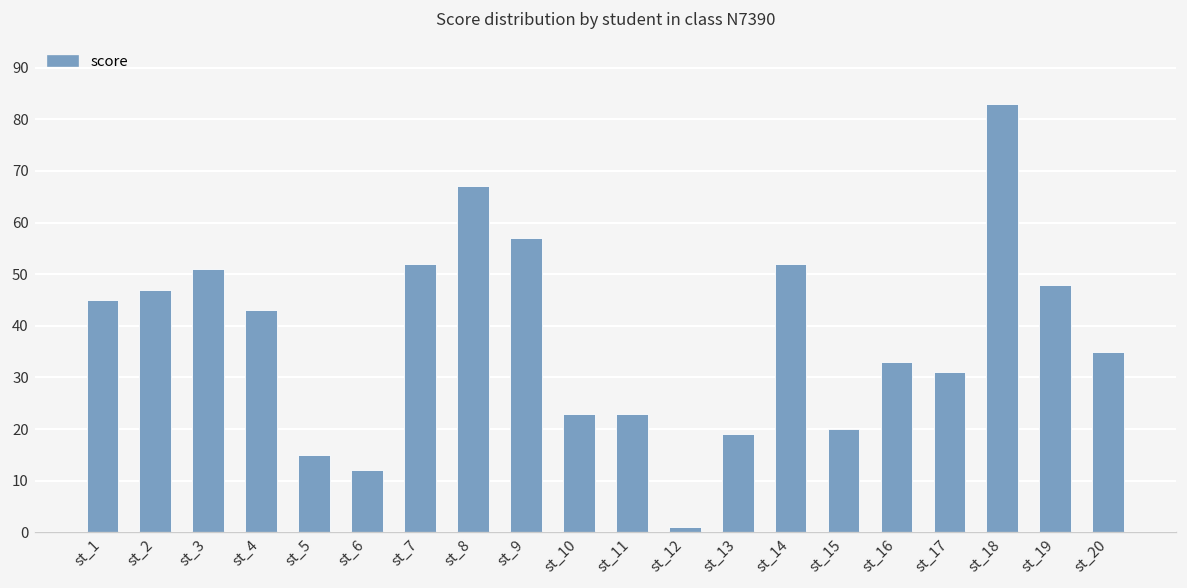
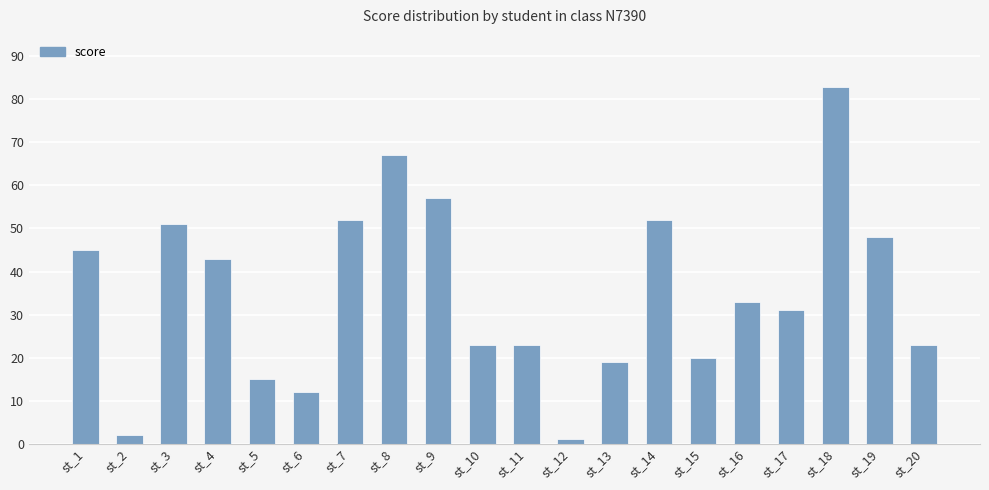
  {
    "st_1": 45,
-   "st_2": 47,
+   "st_2": 2,
    "st_3": 51,
    "st_4": 43,
    "st_5": 15,
    "st_6": 12,
    "st_7": 52,
    "st_8": 67,
    "st_9": 57,
    "st_10": 23,
    "st_11": 23,
    "st_12": 1,
    "st_13": 19,
    "st_14": 52,
    "st_15": 20,
    "st_16": 33,
    "st_17": 31,
    "st_18": 83,
    "st_19": 48,
-   "st_20": 35
+   "st_20": 23
  }
